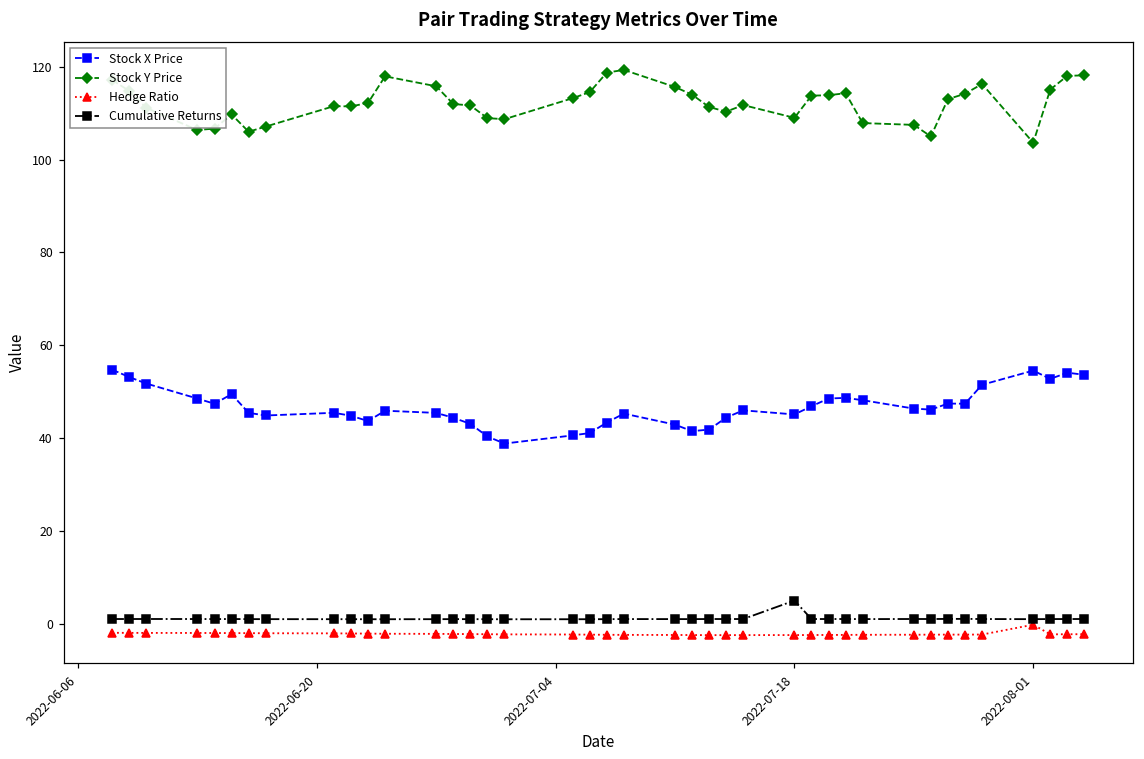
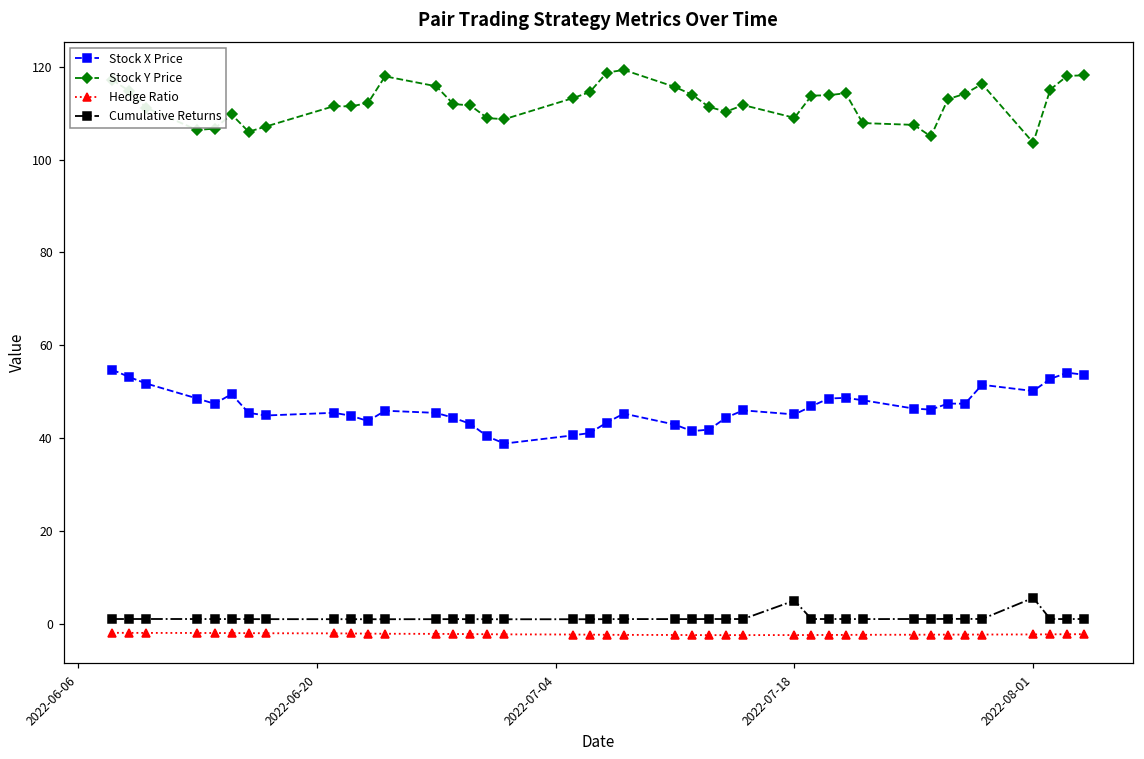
  {
    "Stock X Price": {
      "2022-07-18": 45,
-     "2022-08-01": 55
+     "2022-08-01": 50
    },
    "Stock Y Price": {
      "2022-07-18": 109,
      "2022-08-01": 104
    },
    "Hedge Ratio": {
      "2022-07-18": -2,
-     "2022-08-01": 0
+     "2022-08-01": -2
    },
    "Cumulative Returns": {
      "2022-07-18": 5,
-     "2022-08-01": 1
+     "2022-08-01": 6
    }
  }
